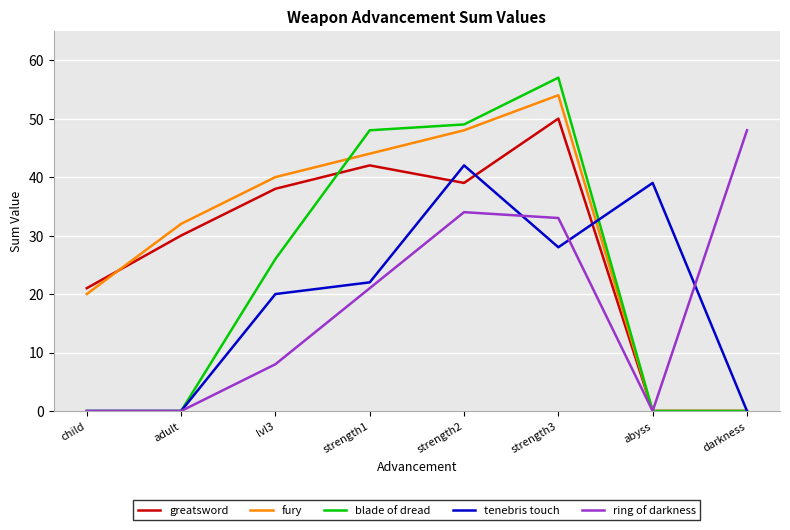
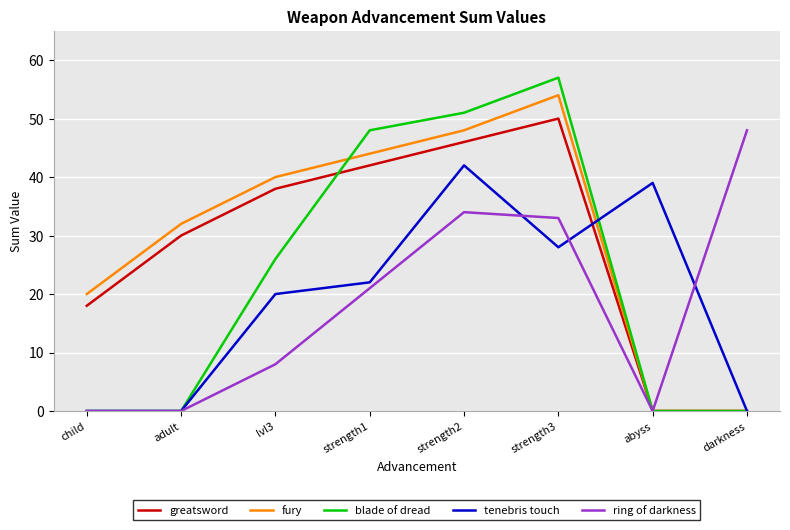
  {
    "greatsword": {
-     "child": 21,
+     "child": 18,
      "adult": 30,
      "lvl3": 38,
      "strength1": 42,
-     "strength2": 39,
+     "strength2": 46,
      "strength3": 50
    },
    "fury": {
      "child": 20,
      "adult": 32,
      "lvl3": 40,
      "strength1": 44,
      "strength2": 48,
      "strength3": 54
    },
    "blade of dread": {
      "lvl3": 26,
      "strength1": 48,
-     "strength2": 49,
+     "strength2": 51,
      "strength3": 57
    },
    "tenebris touch": {
      "lvl3": 20,
      "strength1": 22,
      "strength2": 42,
      "strength3": 28,
      "abyss": 39
    },
    "ring of darkness": {
      "lvl3": 8,
      "strength1": 21,
      "strength2": 34,
      "strength3": 33,
      "darkness": 48
    }
  }
